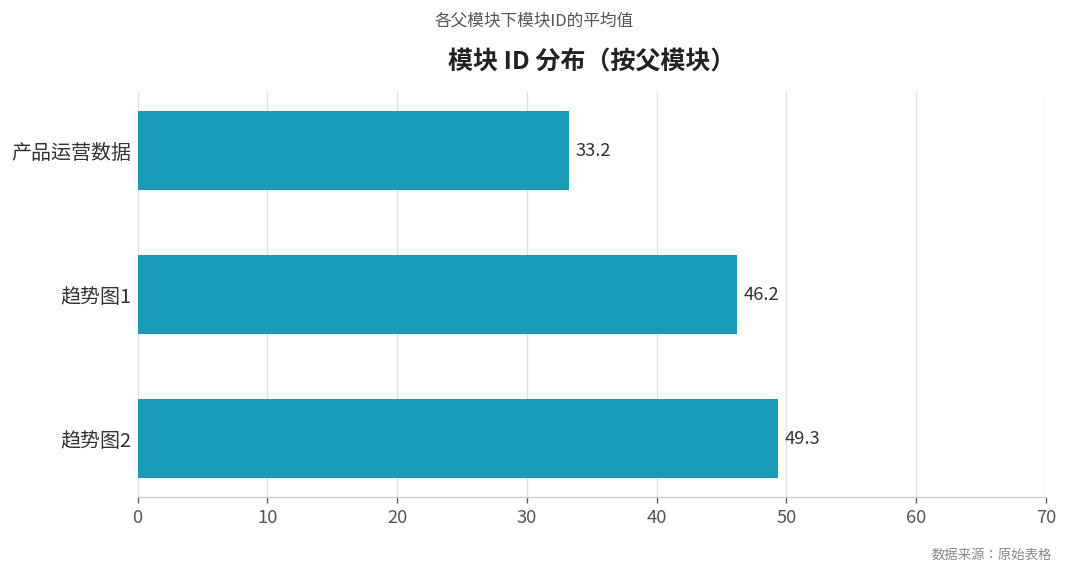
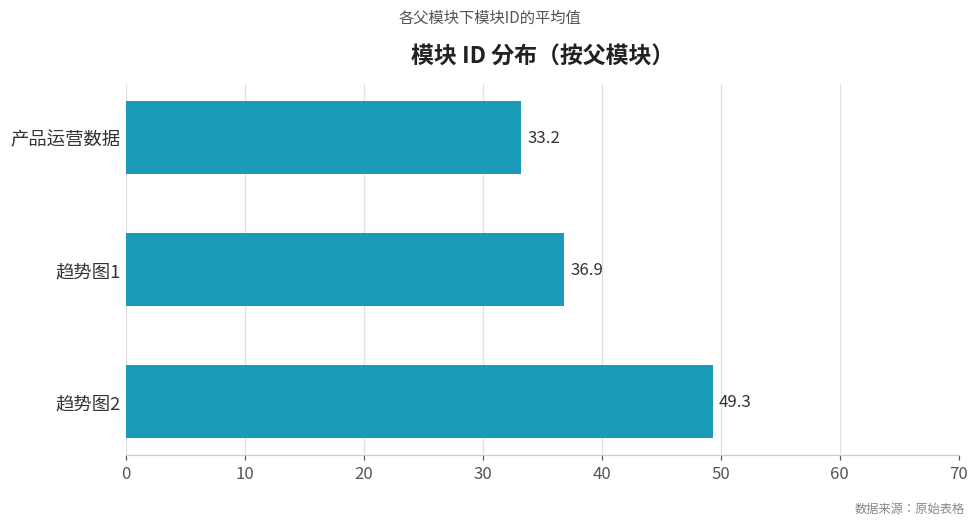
  {
    "产品运营数据": 33.2,
-   "趋势图1": 46.2,
+   "趋势图1": 36.9,
    "趋势图2": 49.3
  }
